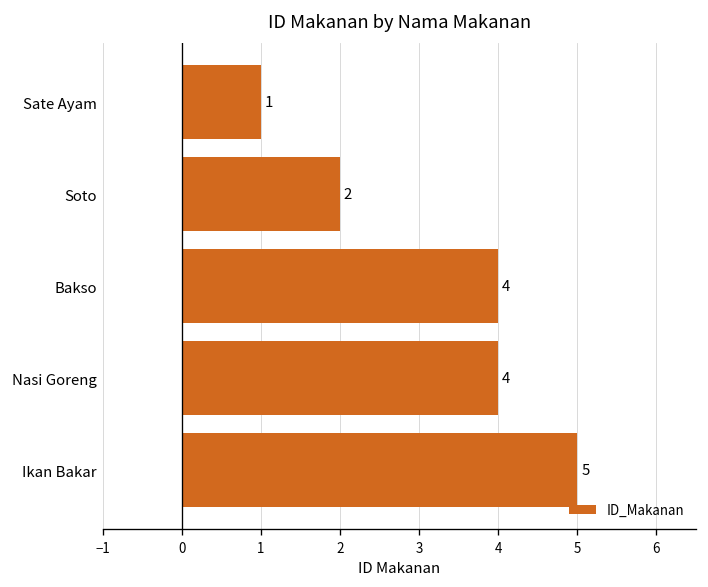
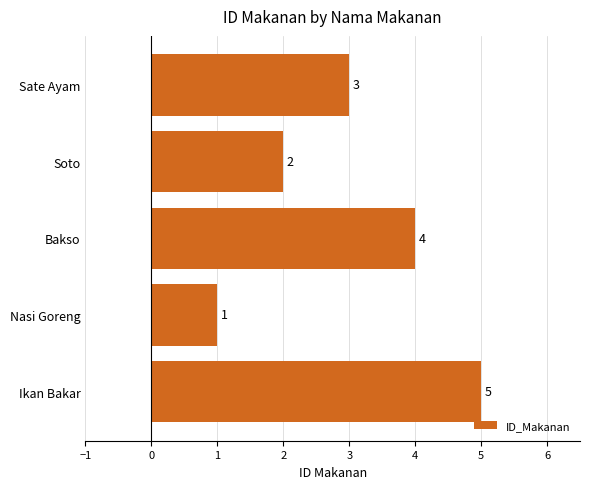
  {
-   "Sate Ayam": 1,
+   "Sate Ayam": 3,
    "Soto": 2,
    "Bakso": 4,
-   "Nasi Goreng": 4,
+   "Nasi Goreng": 1,
    "Ikan Bakar": 5
  }
